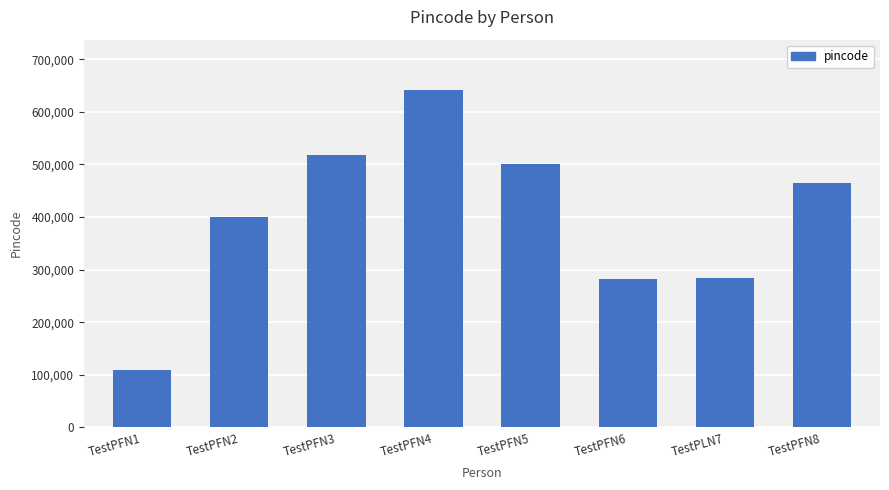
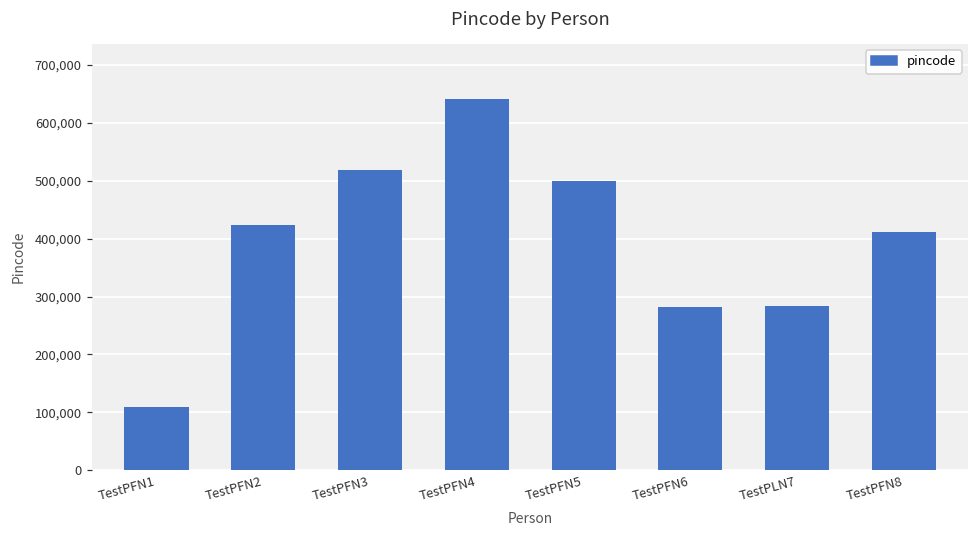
  {
    "TestPFN1": "110,000",
-   "TestPFN2": "400,000",
+   "TestPFN2": "420,000",
    "TestPFN3": "520,000",
    "TestPFN4": "640,000",
    "TestPFN5": "500,000",
    "TestPFN6": "280,000",
    "TestPLN7": "280,000",
-   "TestPFN8": "460,000"
+   "TestPFN8": "410,000"
  }
